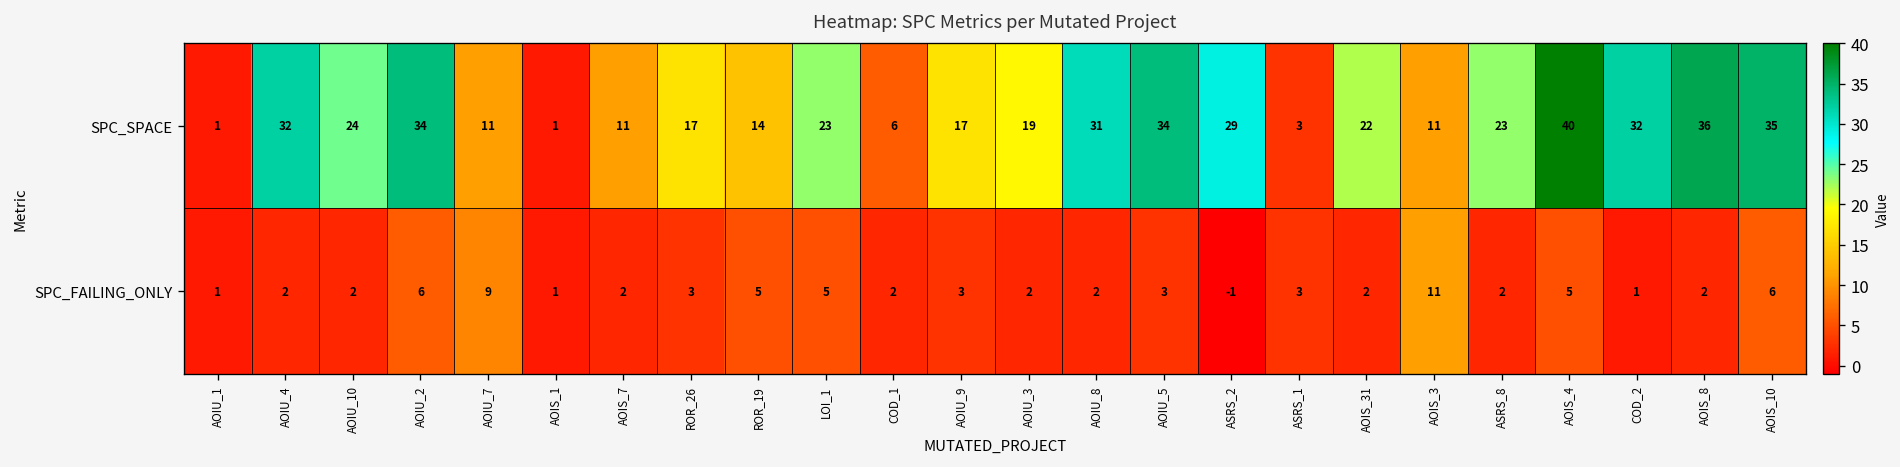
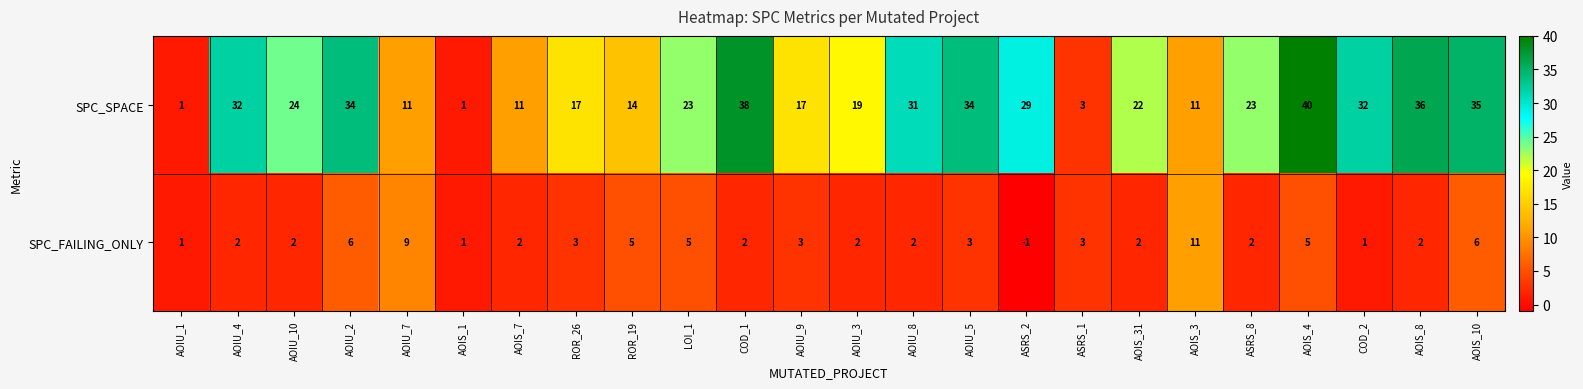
  {
    "SPC_SPACE": {
      "AOIU_1": 1,
      "AOIU_4": 32,
      "AOIU_10": 24,
      "AOIU_2": 34,
      "AOIU_7": 11,
      "AOIS_1": 1,
      "AOIS_7": 11,
      "ROR_26": 17,
      "ROR_19": 14,
      "LOI_1": 23,
-     "COD_1": 6,
+     "COD_1": 38,
      "AOIU_9": 17,
      "AOIU_3": 19,
      "AOIU_8": 31,
      "AOIU_5": 34,
      "ASRS_2": 29,
      "ASRS_1": 3,
      "AOIS_31": 22,
      "AOIS_3": 11,
      "ASRS_8": 23,
      "AOIS_4": 40,
      "COD_2": 32,
      "AOIS_8": 36,
      "AOIS_10": 35
    },
    "SPC_FAILING_ONLY": {
      "AOIU_1": 1,
      "AOIU_4": 2,
      "AOIU_10": 2,
      "AOIU_2": 6,
      "AOIU_7": 9,
      "AOIS_1": 1,
      "AOIS_7": 2,
      "ROR_26": 3,
      "ROR_19": 5,
      "LOI_1": 5,
      "COD_1": 2,
      "AOIU_9": 3,
      "AOIU_3": 2,
      "AOIU_8": 2,
      "AOIU_5": 3,
      "ASRS_2": -1,
      "ASRS_1": 3,
      "AOIS_31": 2,
      "AOIS_3": 11,
      "ASRS_8": 2,
      "AOIS_4": 5,
      "COD_2": 1,
      "AOIS_8": 2,
      "AOIS_10": 6
    }
  }
